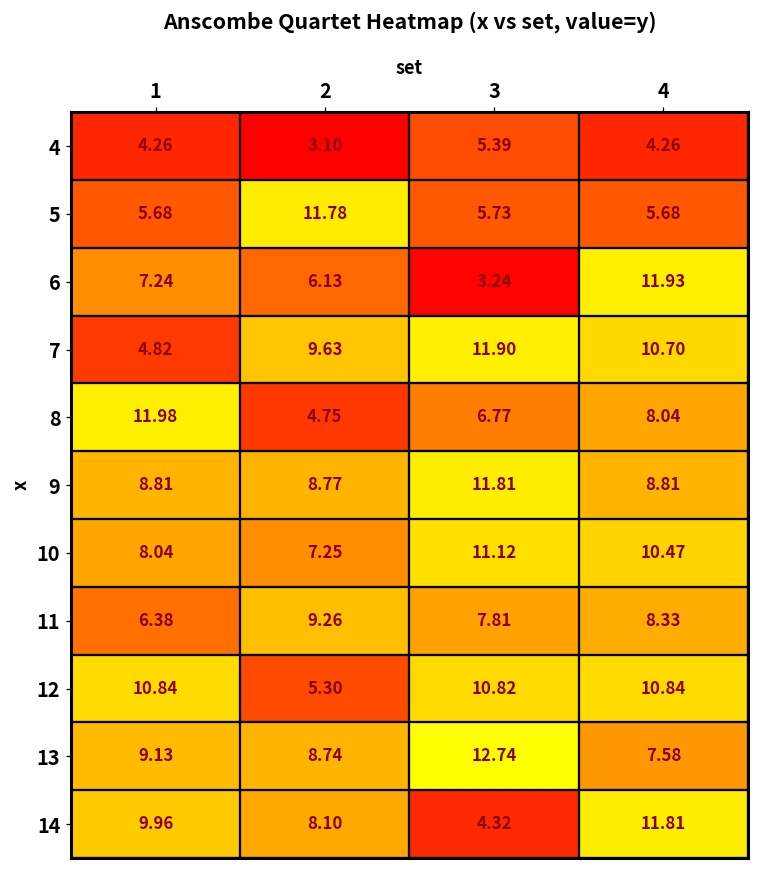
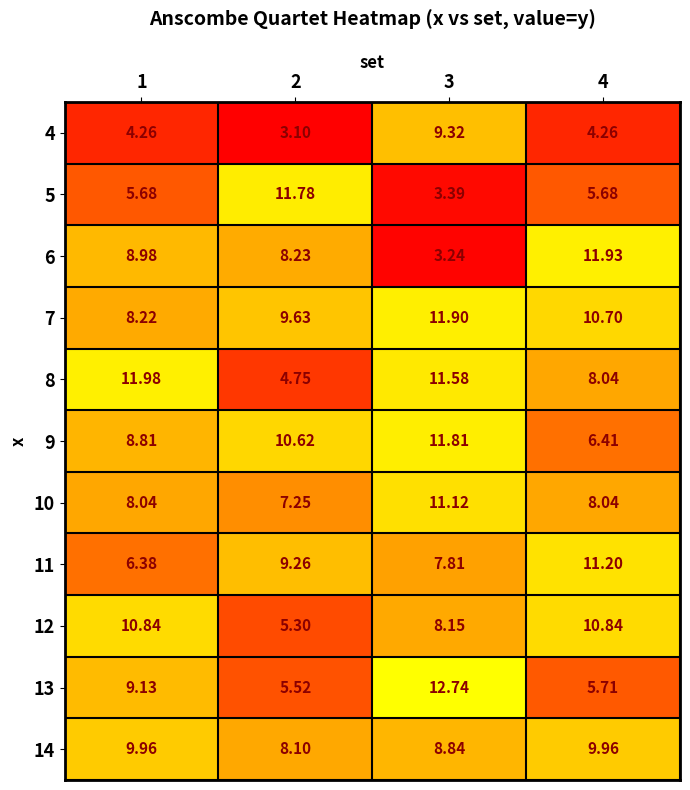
  {
    "4": {
      "1": 4.26,
      "2": 3.10,
-     "3": 5.39,
+     "3": 9.32,
      "4": 4.26
    },
    "5": {
      "1": 5.68,
      "2": 11.78,
-     "3": 5.73,
+     "3": 3.39,
      "4": 5.68
    },
    "6": {
-     "1": 7.24,
-     "2": 6.13,
+     "1": 8.98,
+     "2": 8.23,
      "3": 3.24,
      "4": 11.93
    },
    "7": {
-     "1": 4.82,
+     "1": 8.22,
      "2": 9.63,
      "3": 11.90,
      "4": 10.70
    },
    "8": {
      "1": 11.98,
      "2": 4.75,
-     "3": 6.77,
+     "3": 11.58,
      "4": 8.04
    },
    "9": {
      "1": 8.81,
-     "2": 8.77,
+     "2": 10.62,
      "3": 11.81,
-     "4": 8.81
+     "4": 6.41
    },
    "10": {
      "1": 8.04,
      "2": 7.25,
      "3": 11.12,
-     "4": 10.47
+     "4": 8.04
    },
    "11": {
      "1": 6.38,
      "2": 9.26,
      "3": 7.81,
-     "4": 8.33
+     "4": 11.20
    },
    "12": {
      "1": 10.84,
      "2": 5.30,
-     "3": 10.82,
+     "3": 8.15,
      "4": 10.84
    },
    "13": {
      "1": 9.13,
-     "2": 8.74,
+     "2": 5.52,
      "3": 12.74,
-     "4": 7.58
+     "4": 5.71
    },
    "14": {
      "1": 9.96,
      "2": 8.10,
-     "3": 4.32,
-     "4": 11.81
+     "3": 8.84,
+     "4": 9.96
    }
  }
